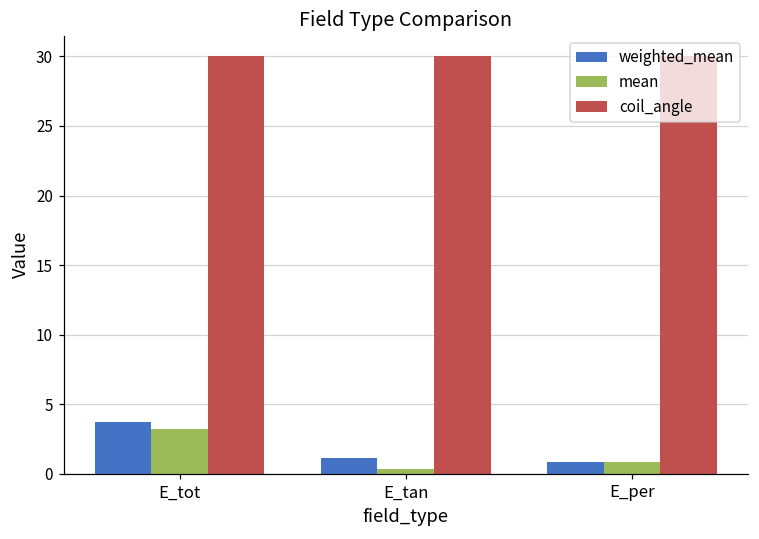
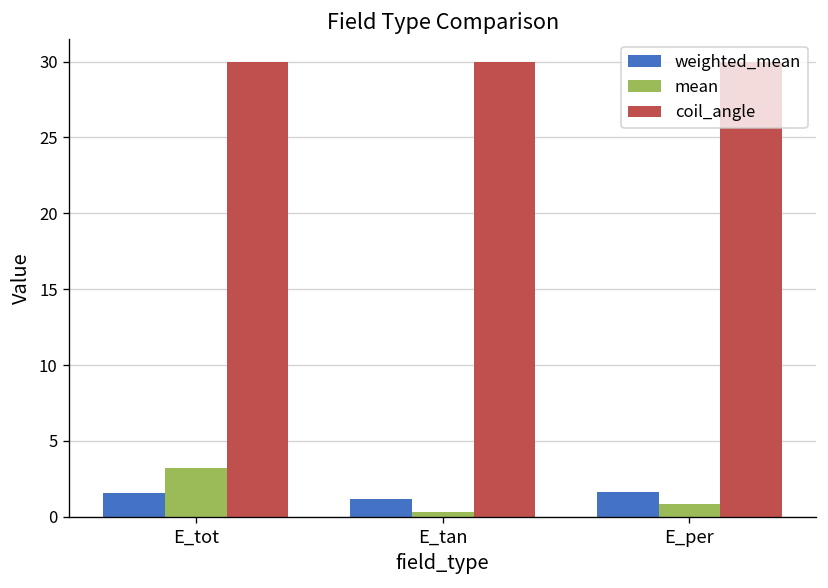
  {
    "weighted_mean": {
-     "E_tot": 3.7,
+     "E_tot": 1.6,
      "E_tan": 1.2,
-     "E_per": 0.8
+     "E_per": 1.6
    },
    "mean": {
      "E_tot": 3.2,
      "E_tan": 0.3,
      "E_per": 0.8
    },
    "coil_angle": {
      "E_tot": 30.0,
      "E_tan": 30.0
    }
  }
